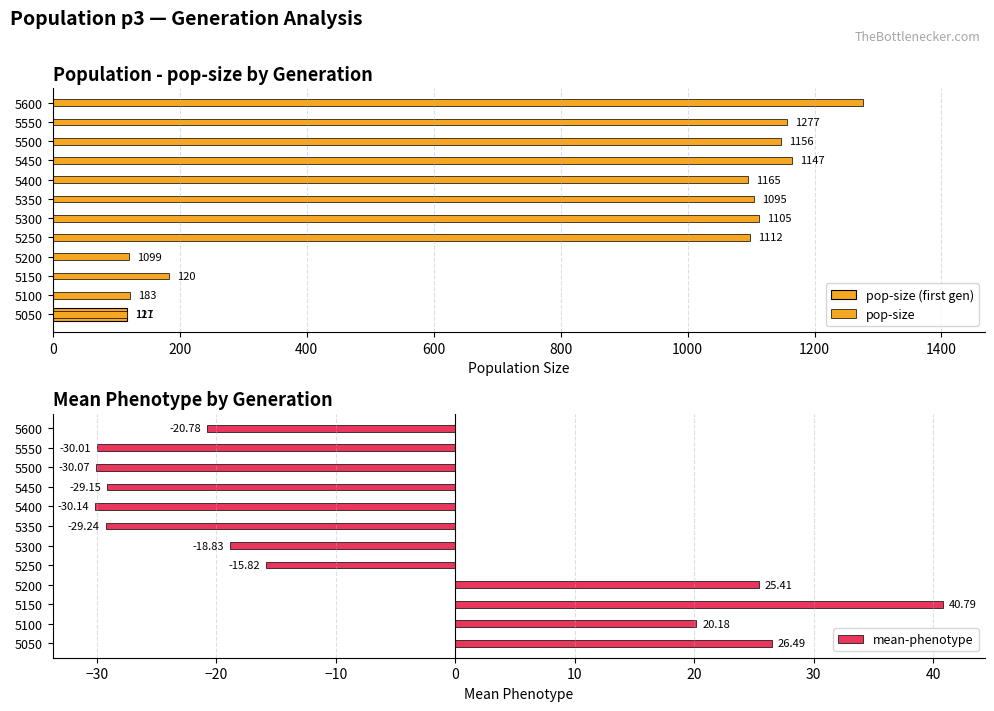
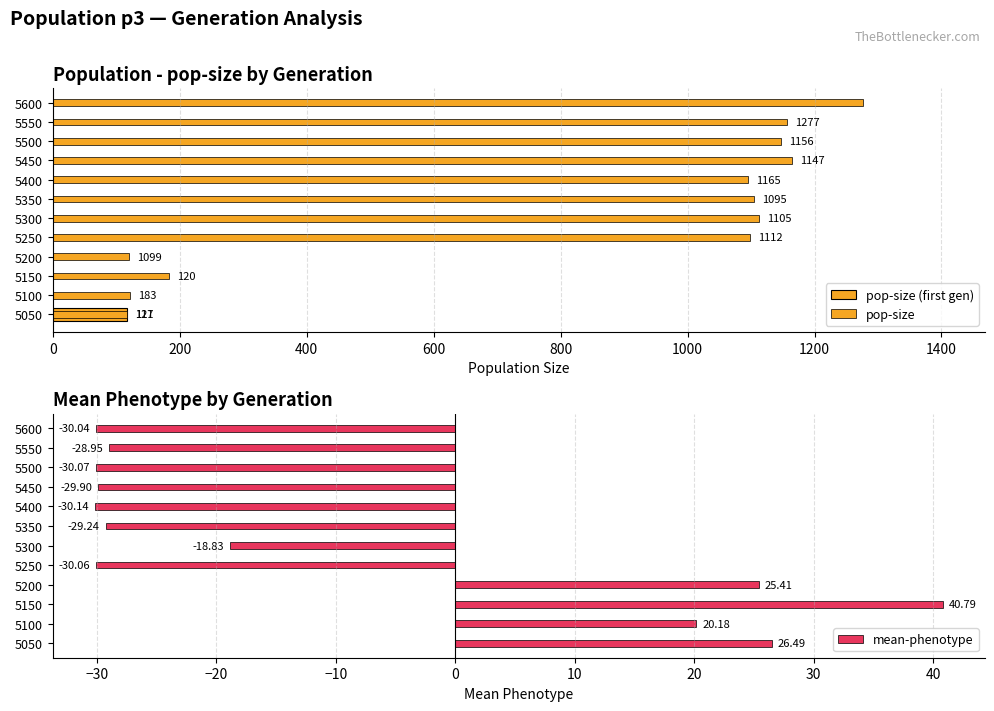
  {
    "Mean Phenotype by Generation": {
-     "5600": -20.78,
-     "5550": -30.01,
+     "5600": -30.04,
+     "5550": -28.95,
      "5500": -30.07,
-     "5450": -29.15,
+     "5450": -29.90,
      "5400": -30.14,
      "5350": -29.24,
      "5300": -18.83,
-     "5250": -15.82,
+     "5250": -30.06,
      "5200": 25.41,
      "5150": 40.79,
      "5100": 20.18,
      "5050": 26.49
    }
  }
